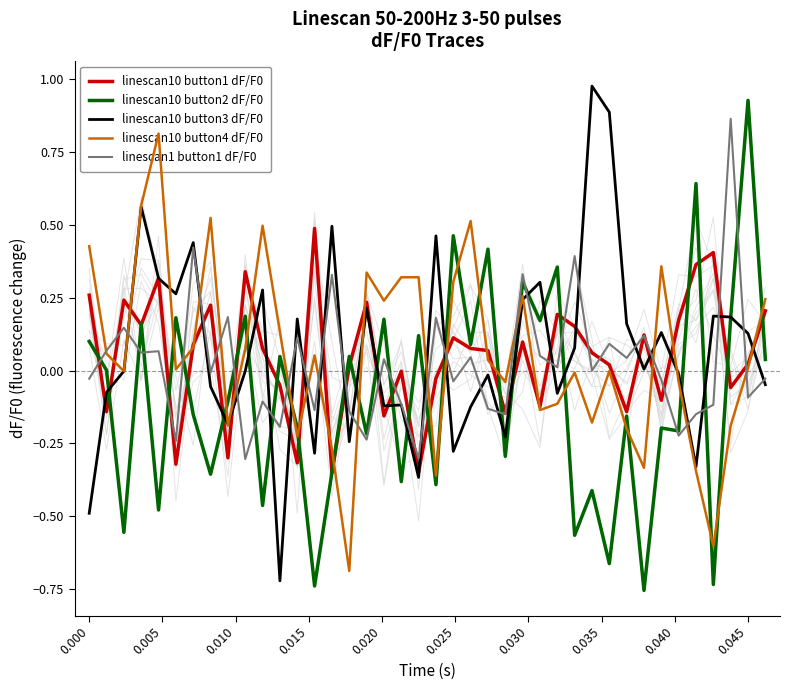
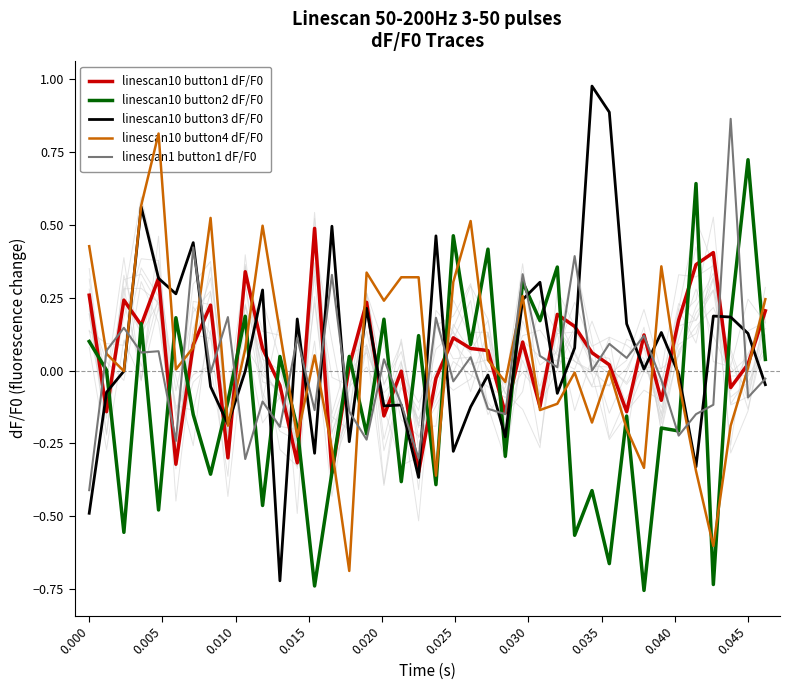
  {
    "linescan10 button1 dF/F0": {
      "0.045": 0.02
    },
    "linescan10 button2 dF/F0": {
      "0.000": 0.10,
-     "0.045": 0.93
+     "0.045": 0.72
    },
    "linescan10 button3 dF/F0": {
      "0.000": -0.49
    },
    "linescan10 button4 dF/F0": {
      "0.000": 0.43,
      "0.045": 0.01
    },
    "linescan1 button1 dF/F0": {
-     "0.000": -0.03
+     "0.000": -0.41
    }
  }
